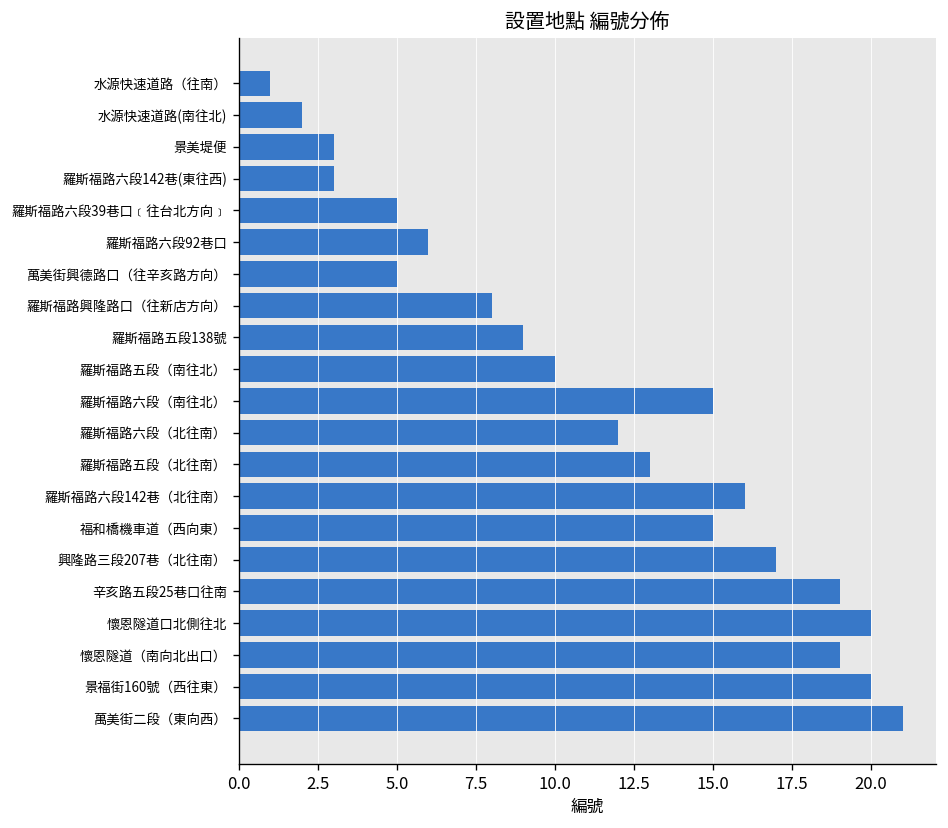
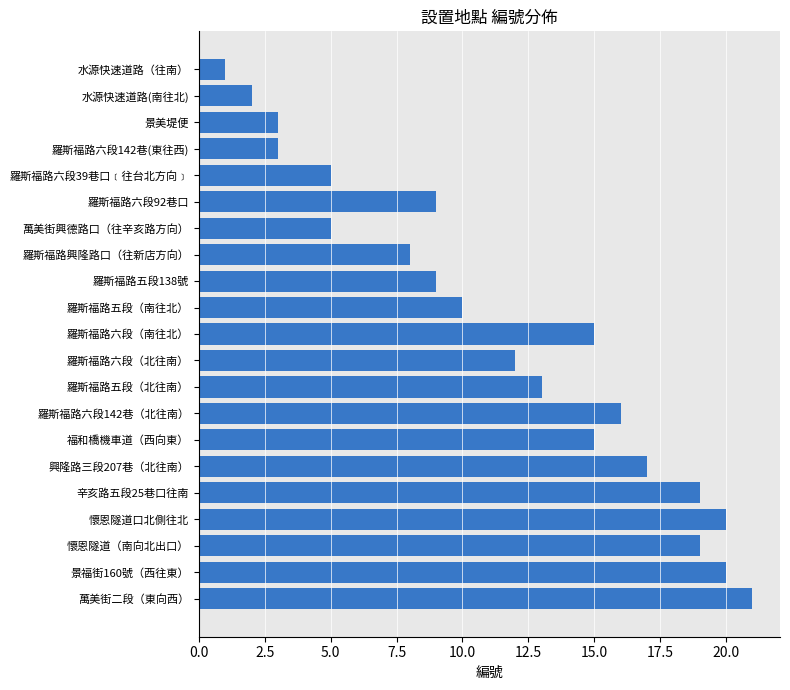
  {
    "水源快速道路（往南）": 1,
    "水源快速道路(南往北)": 2,
    "景美堤便": 3,
    "羅斯福路六段142巷(東往西)": 3,
    "羅斯福路六段39巷口﹝往台北方向﹞": 5,
-   "羅斯福路六段92巷口": 6,
+   "羅斯福路六段92巷口": 9,
    "萬美街興德路口（往辛亥路方向）": 5,
    "羅斯福路興隆路口（往新店方向）": 8,
    "羅斯福路五段138號": 9,
    "羅斯福路五段（南往北）": 10,
    "羅斯福路六段（南往北）": 15,
    "羅斯福路六段（北往南）": 12,
    "羅斯福路五段（北往南）": 13,
    "羅斯福路六段142巷（北往南）": 16,
    "福和橋機車道（西向東）": 15,
    "興隆路三段207巷（北往南）": 17,
    "辛亥路五段25巷口往南": 19,
    "懷恩隧道口北側往北": 20,
    "懷恩隧道（南向北出口）": 19,
    "景福街160號（西往東）": 20,
    "萬美街二段（東向西）": 21
  }
